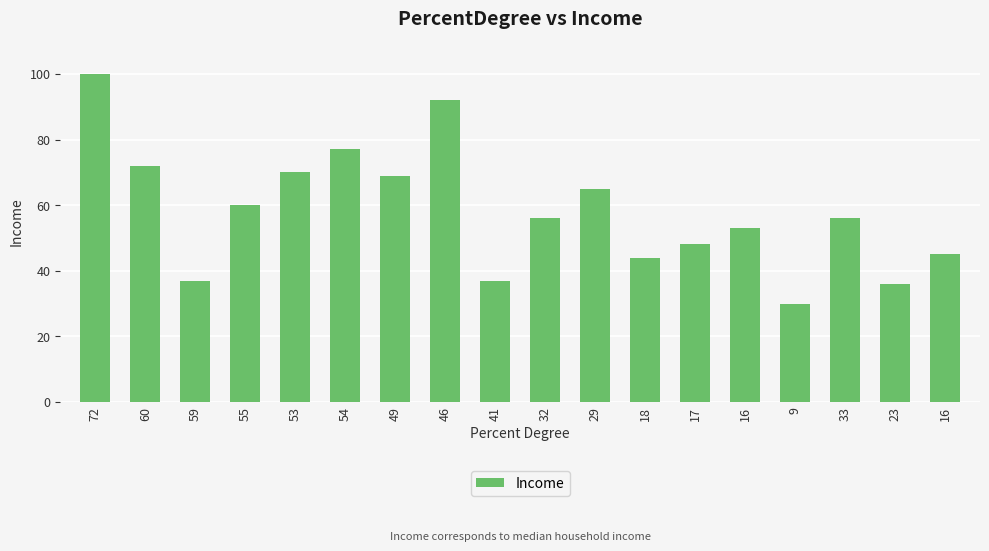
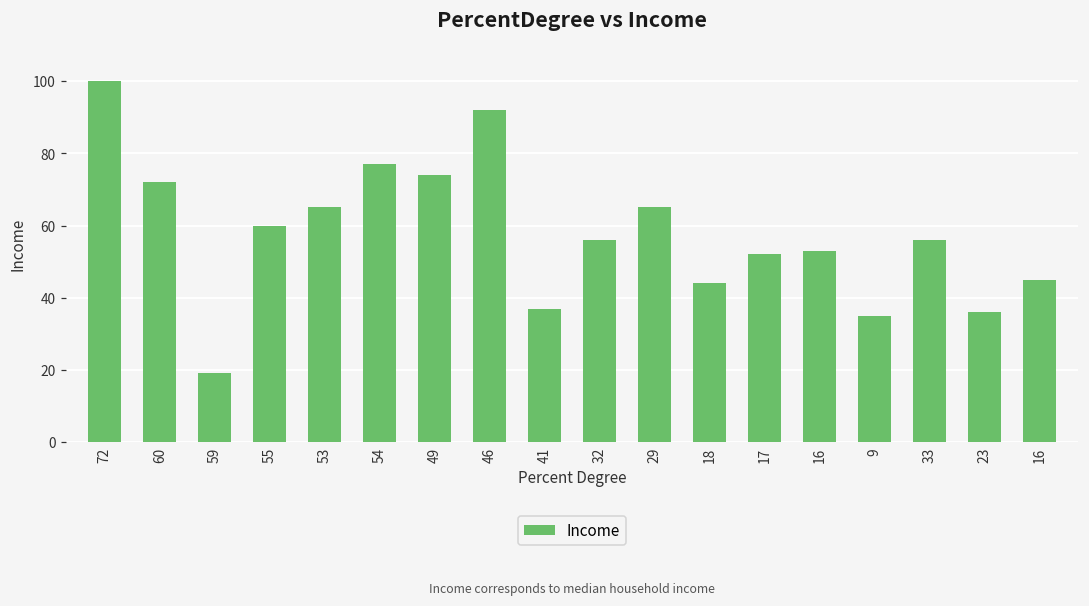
  {
    "72": 100,
    "60": 72,
-   "59": 37,
+   "59": 19,
    "55": 60,
-   "53": 70,
+   "53": 65,
    "54": 77,
-   "49": 69,
+   "49": 74,
    "46": 92,
    "41": 37,
    "32": 56,
    "29": 65,
    "18": 44,
-   "17": 48,
-   "9": 30,
+   "17": 52,
+   "9": 35,
    "33": 56,
    "23": 36
  }
